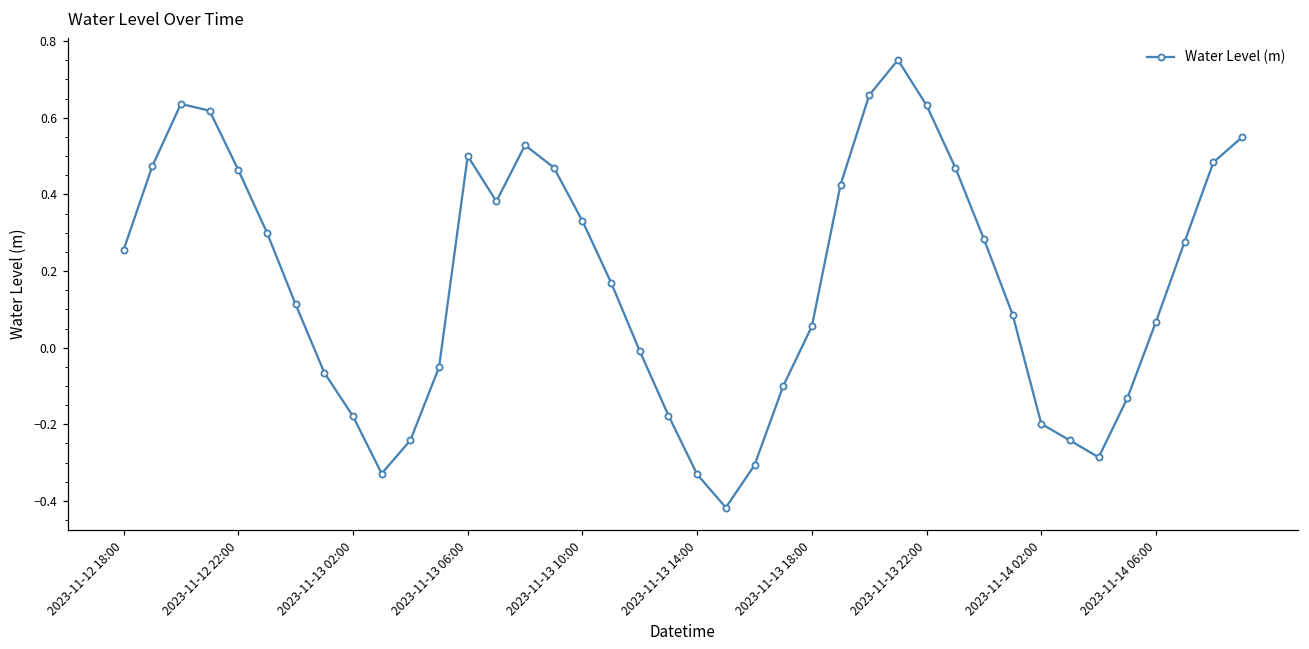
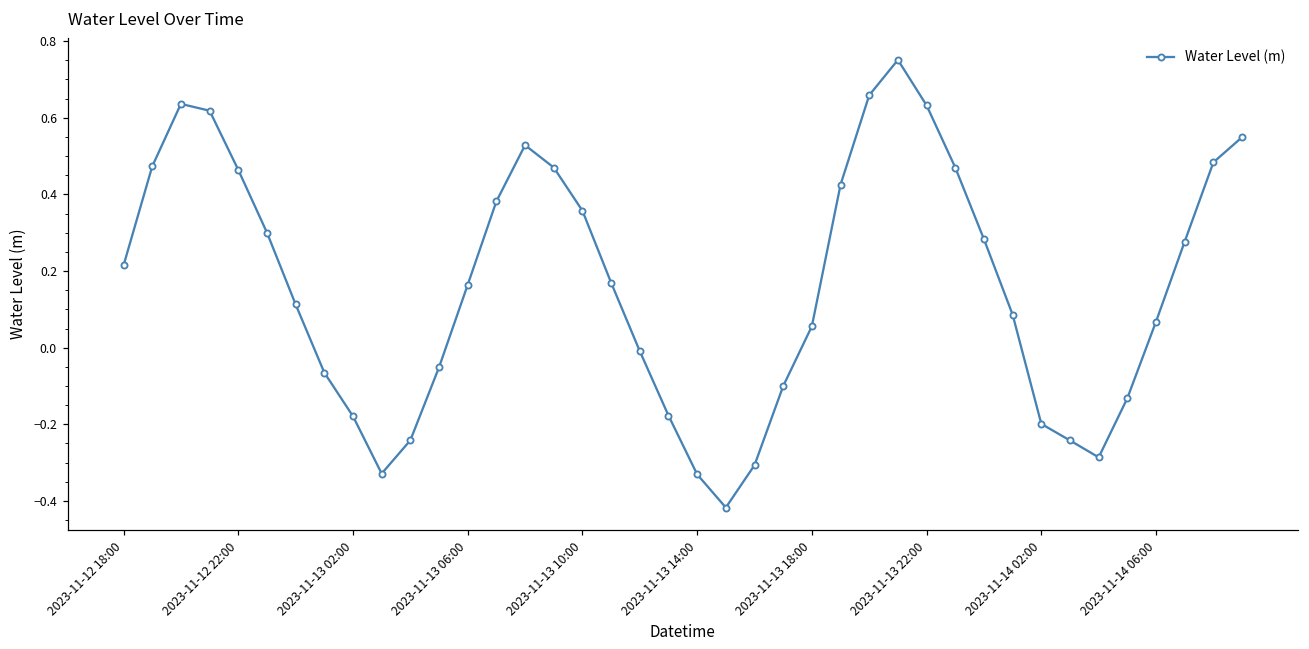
  {
-   "2023-11-12 18:00": 0.25,
+   "2023-11-12 18:00": 0.21,
    "2023-11-12 22:00": 0.46,
    "2023-11-13 02:00": -0.18,
-   "2023-11-13 06:00": 0.50,
-   "2023-11-13 10:00": 0.33,
+   "2023-11-13 06:00": 0.16,
+   "2023-11-13 10:00": 0.36,
    "2023-11-13 14:00": -0.33,
    "2023-11-13 18:00": 0.06,
    "2023-11-13 22:00": 0.63,
    "2023-11-14 02:00": -0.20,
    "2023-11-14 06:00": 0.07
  }
